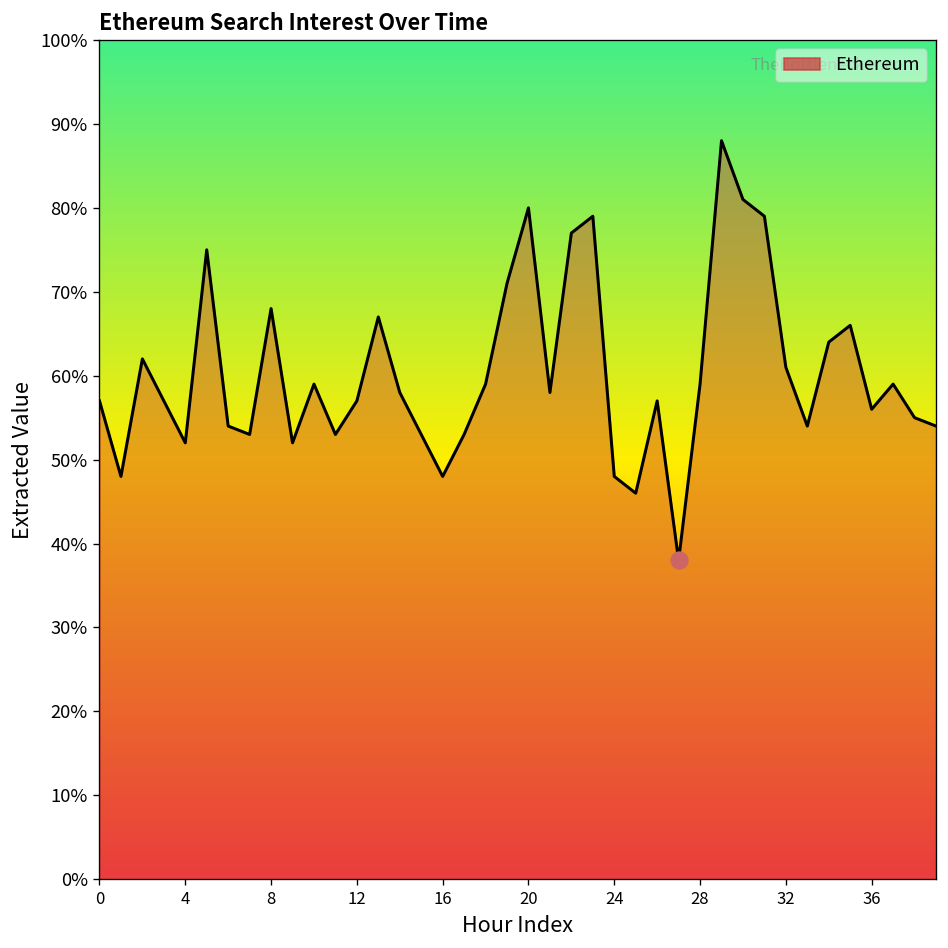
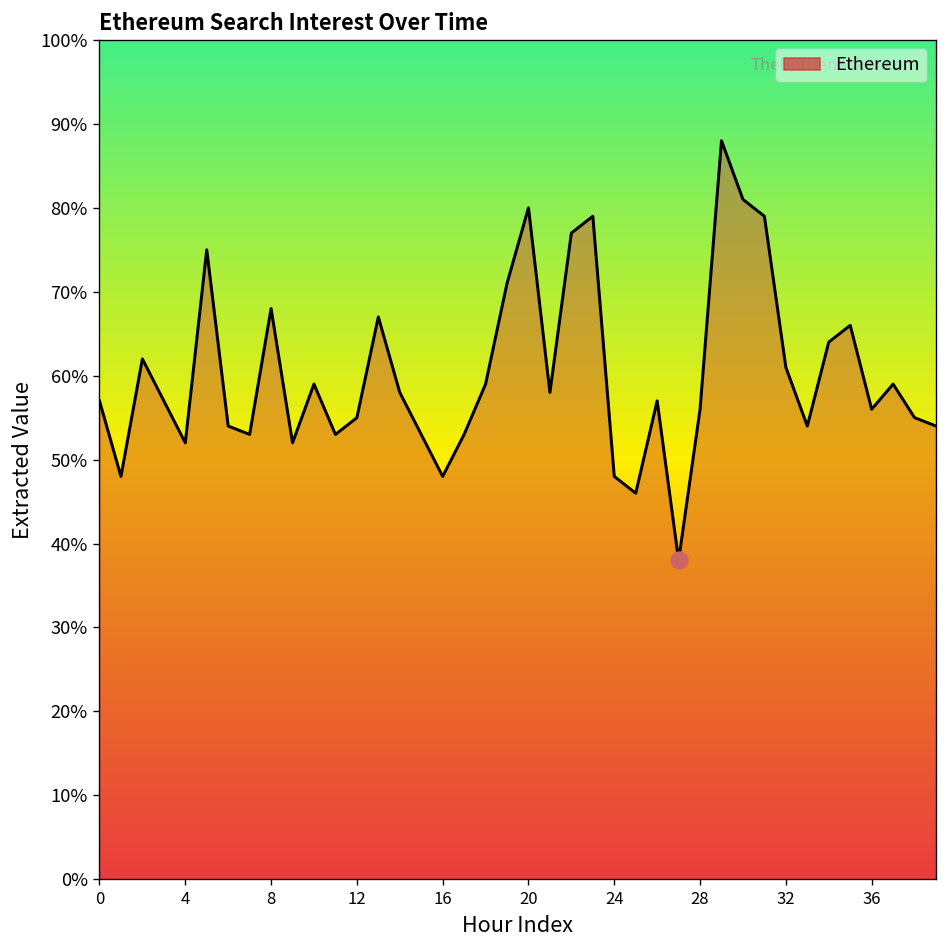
  {
    "Ethereum": {
      "0": "57%",
      "4": "52%",
      "8": "68%",
-     "12": "57%",
+     "12": "55%",
      "16": "48%",
      "20": "80%",
      "24": "48%",
-     "28": "59%",
+     "28": "56%",
      "32": "61%",
      "36": "56%"
    }
  }
